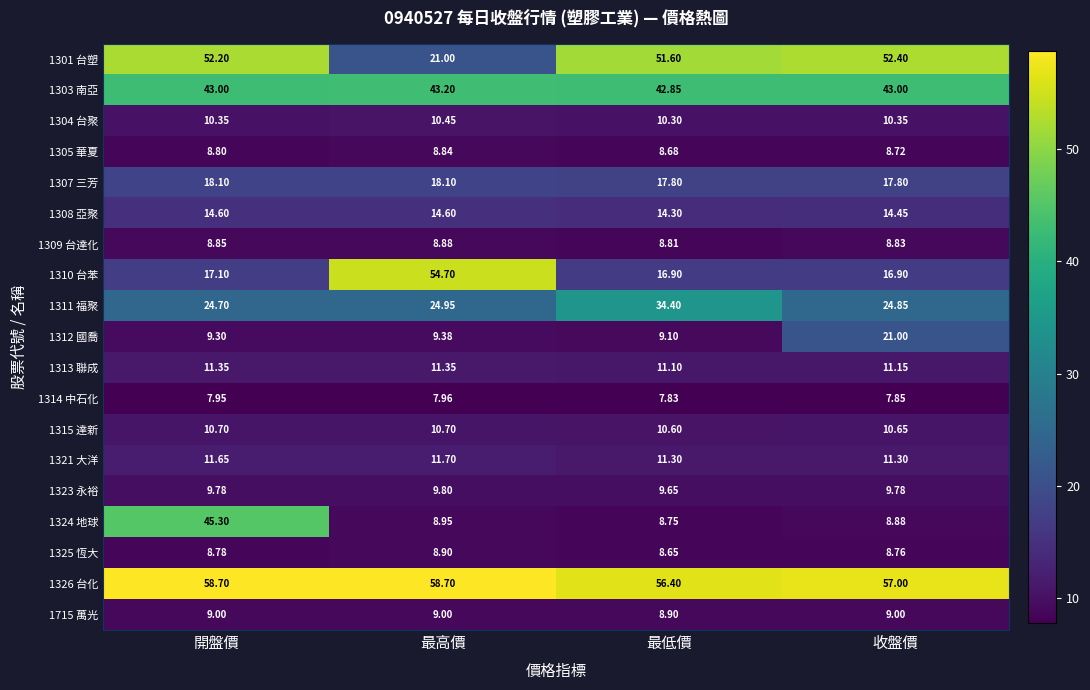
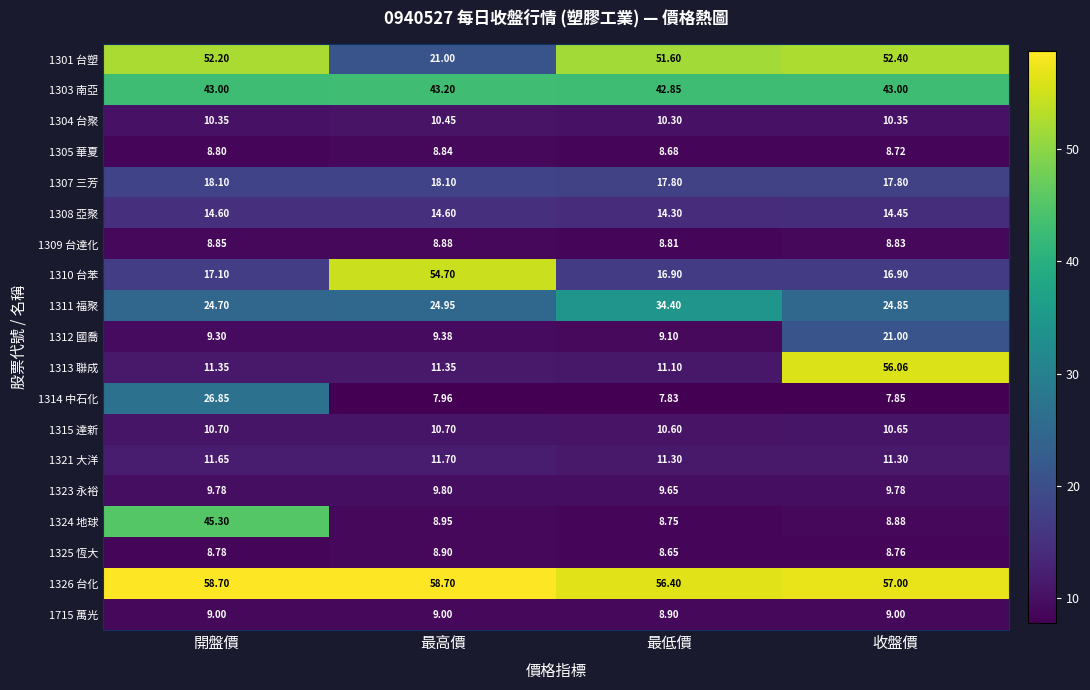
  {
    "1301 台塑": {
      "開盤價": 52.20,
      "最高價": 21.00,
      "最低價": 51.60,
      "收盤價": 52.40
    },
    "1303 南亞": {
      "開盤價": 43.00,
      "最高價": 43.20,
      "最低價": 42.85,
      "收盤價": 43.00
    },
    "1304 台聚": {
      "開盤價": 10.35,
      "最高價": 10.45,
      "最低價": 10.30,
      "收盤價": 10.35
    },
    "1305 華夏": {
      "開盤價": 8.80,
      "最高價": 8.84,
      "最低價": 8.68,
      "收盤價": 8.72
    },
    "1307 三芳": {
      "開盤價": 18.10,
      "最高價": 18.10,
      "最低價": 17.80,
      "收盤價": 17.80
    },
    "1308 亞聚": {
      "開盤價": 14.60,
      "最高價": 14.60,
      "最低價": 14.30,
      "收盤價": 14.45
    },
    "1309 台達化": {
      "開盤價": 8.85,
      "最高價": 8.88,
      "最低價": 8.81,
      "收盤價": 8.83
    },
    "1310 台苯": {
      "開盤價": 17.10,
      "最高價": 54.70,
      "最低價": 16.90,
      "收盤價": 16.90
    },
    "1311 福聚": {
      "開盤價": 24.70,
      "最高價": 24.95,
      "最低價": 34.40,
      "收盤價": 24.85
    },
    "1312 國喬": {
      "開盤價": 9.30,
      "最高價": 9.38,
      "最低價": 9.10,
      "收盤價": 21.00
    },
    "1313 聯成": {
      "開盤價": 11.35,
      "最高價": 11.35,
      "最低價": 11.10,
-     "收盤價": 11.15
+     "收盤價": 56.06
    },
    "1314 中石化": {
-     "開盤價": 7.95,
+     "開盤價": 26.85,
      "最高價": 7.96,
      "最低價": 7.83,
      "收盤價": 7.85
    },
    "1315 達新": {
      "開盤價": 10.70,
      "最高價": 10.70,
      "最低價": 10.60,
      "收盤價": 10.65
    },
    "1321 大洋": {
      "開盤價": 11.65,
      "最高價": 11.70,
      "最低價": 11.30,
      "收盤價": 11.30
    },
    "1323 永裕": {
      "開盤價": 9.78,
      "最高價": 9.80,
      "最低價": 9.65,
      "收盤價": 9.78
    },
    "1324 地球": {
      "開盤價": 45.30,
      "最高價": 8.95,
      "最低價": 8.75,
      "收盤價": 8.88
    },
    "1325 恆大": {
      "開盤價": 8.78,
      "最高價": 8.90,
      "最低價": 8.65,
      "收盤價": 8.76
    },
    "1326 台化": {
      "開盤價": 58.70,
      "最高價": 58.70,
      "最低價": 56.40,
      "收盤價": 57.00
    },
    "1715 萬光": {
      "開盤價": 9.00,
      "最高價": 9.00,
      "最低價": 8.90,
      "收盤價": 9.00
    }
  }
